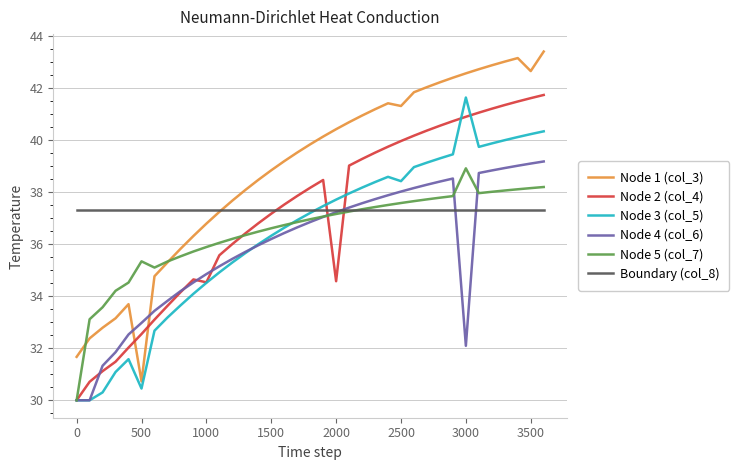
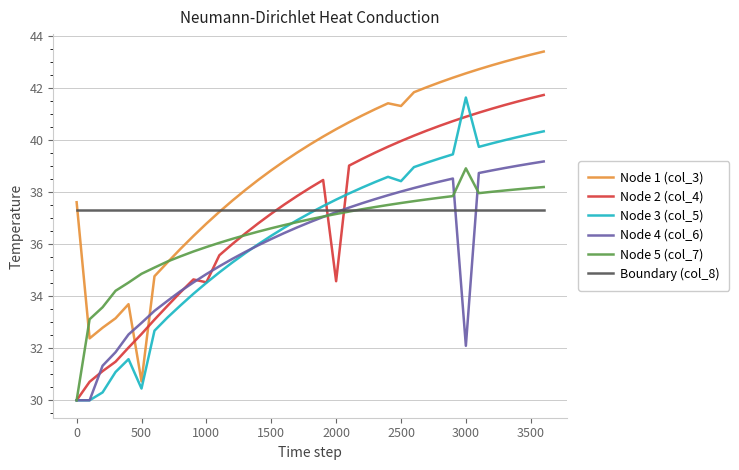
  {
    "Node 1 (col_3)": {
-     "0": 31.7,
+     "0": 37.6,
      "500": 30.7,
      "1000": 36.8,
      "1500": 38.8,
      "2000": 40.4,
      "2500": 41.3,
      "3000": 42.5,
-     "3500": 42.6
+     "3500": 43.3
    },
    "Node 2 (col_4)": {
      "500": 32.5,
      "1500": 37.2,
      "2000": 34.6,
      "2500": 40.0,
      "3000": 40.9,
      "3500": 41.6
    },
    "Node 3 (col_5)": {
      "500": 30.5,
      "1500": 36.3,
      "2000": 37.7,
      "2500": 38.4,
      "3000": 41.6,
      "3500": 40.2
    },
    "Node 4 (col_6)": {
      "500": 33.0,
      "1000": 34.8,
      "1500": 36.2,
      "2500": 38.0,
      "3000": 32.1,
      "3500": 39.1
    },
    "Node 5 (col_7)": {
-     "500": 35.3,
+     "500": 34.9,
      "1000": 35.9,
      "1500": 36.6,
      "2500": 37.6,
      "3000": 38.9,
      "3500": 38.1
    },
    "Boundary (col_8)": {
      "0": 37.3,
      "500": 37.3,
      "1000": 37.3,
      "1500": 37.3,
      "2500": 37.3,
      "3000": 37.3,
      "3500": 37.3
    }
  }
